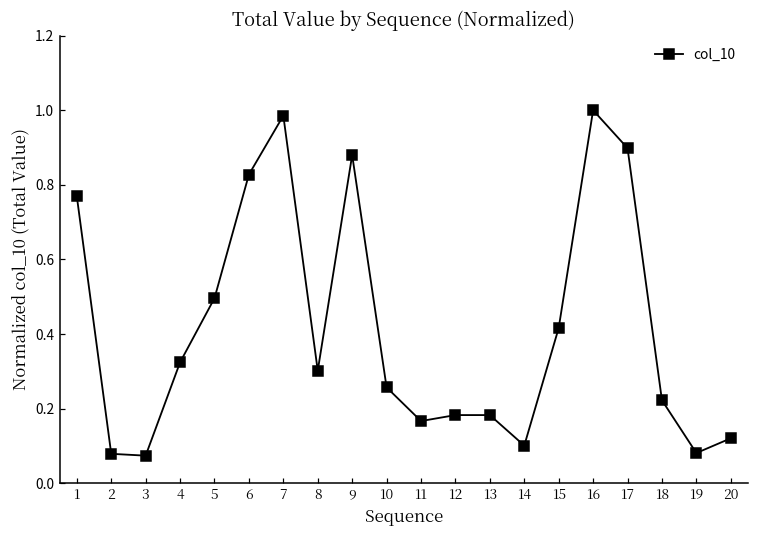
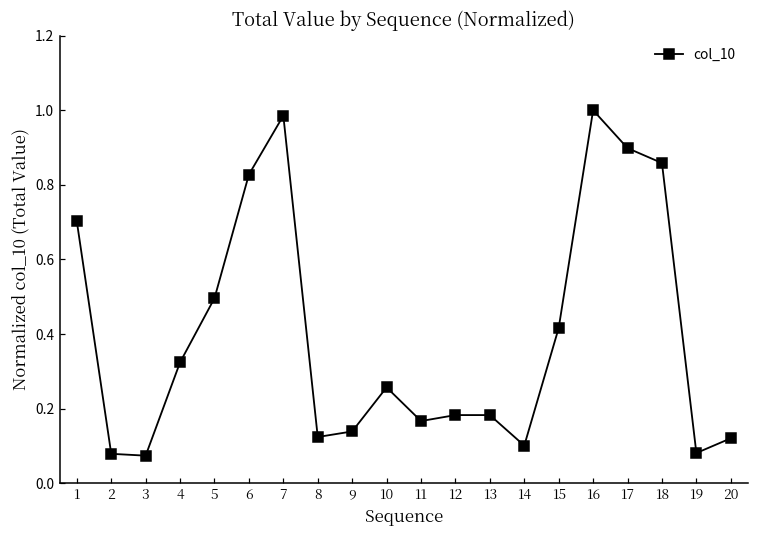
  {
-   "1": 0.77,
+   "1": 0.70,
    "2": 0.08,
    "3": 0.07,
    "4": 0.32,
    "5": 0.50,
    "6": 0.83,
    "7": 0.99,
-   "8": 0.30,
-   "9": 0.88,
+   "8": 0.12,
+   "9": 0.14,
    "10": 0.26,
    "11": 0.17,
    "12": 0.18,
    "13": 0.18,
    "14": 0.10,
    "15": 0.42,
    "16": 1.00,
    "17": 0.90,
-   "18": 0.22,
+   "18": 0.86,
    "19": 0.08,
    "20": 0.12
  }
